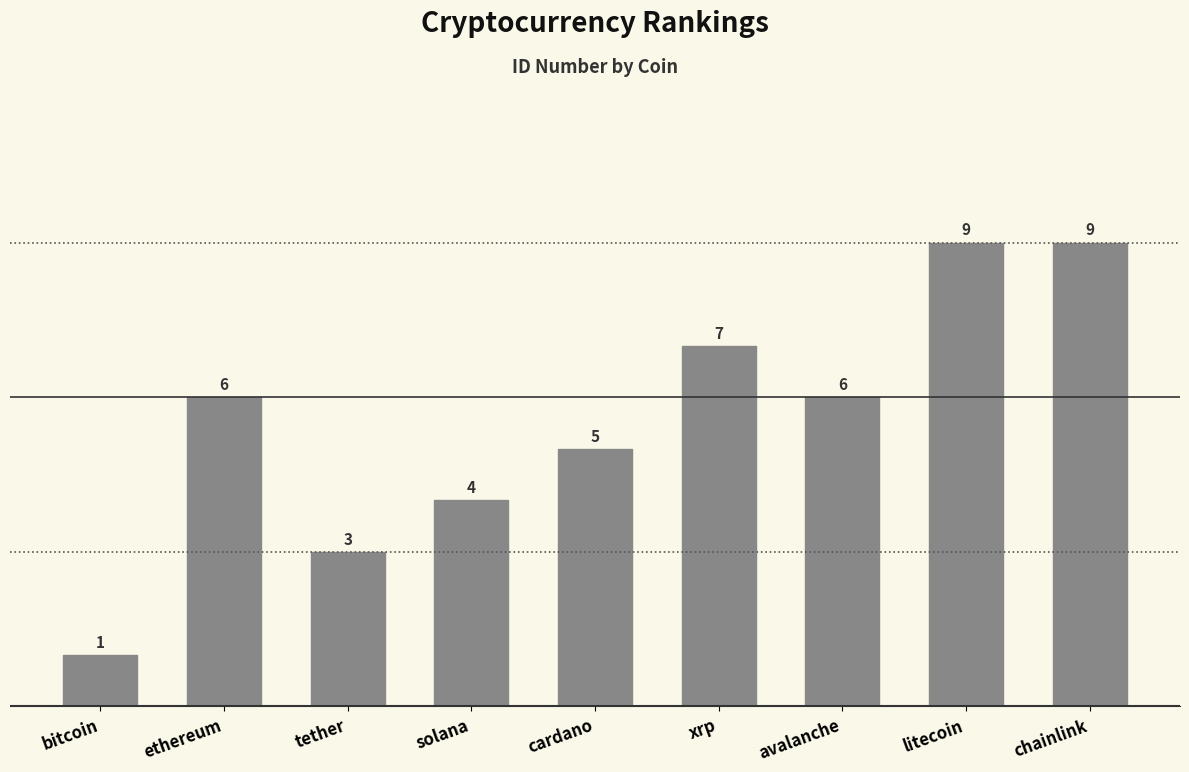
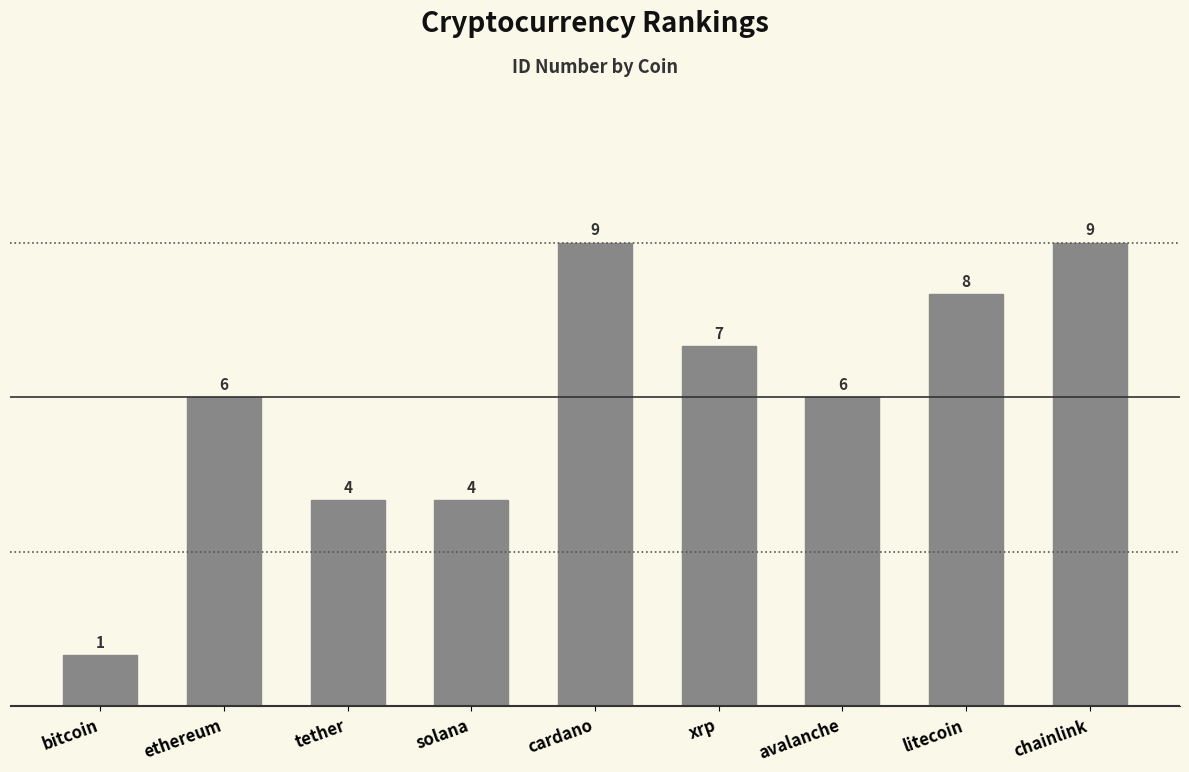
  {
    "bitcoin": 1,
    "ethereum": 6,
-   "tether": 3,
+   "tether": 4,
    "solana": 4,
-   "cardano": 5,
+   "cardano": 9,
    "xrp": 7,
    "avalanche": 6,
-   "litecoin": 9,
+   "litecoin": 8,
    "chainlink": 9
  }
